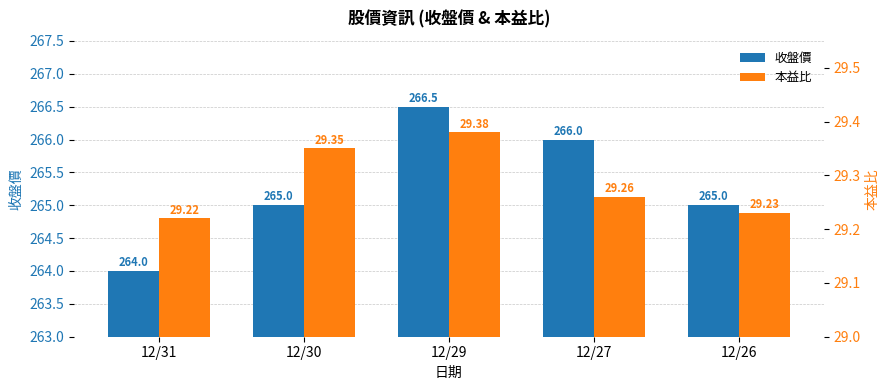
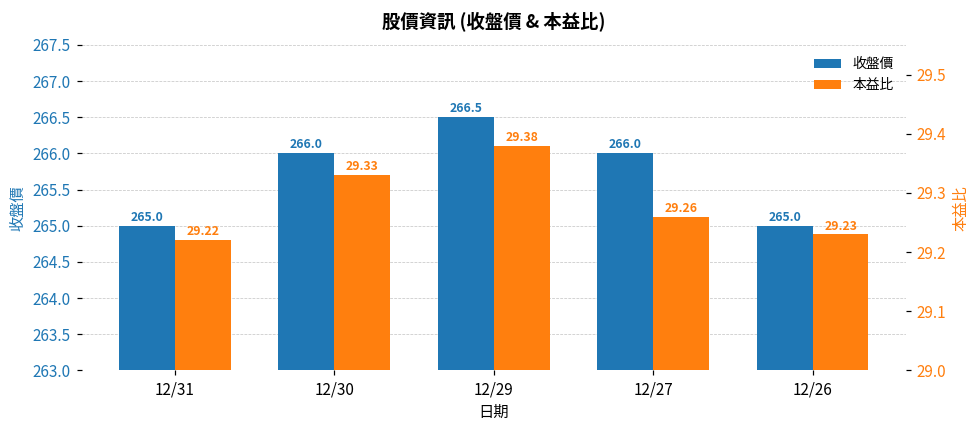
  {
    "收盤價": {
-     "12/31": 264.0,
-     "12/30": 265.0,
+     "12/31": 265.0,
+     "12/30": 266.0,
      "12/29": 266.5,
      "12/27": 266.0,
      "12/26": 265.0
    },
    "本益比": {
      "12/31": 29.22,
-     "12/30": 29.35,
+     "12/30": 29.33,
      "12/29": 29.38,
      "12/27": 29.26,
      "12/26": 29.23
    }
  }
